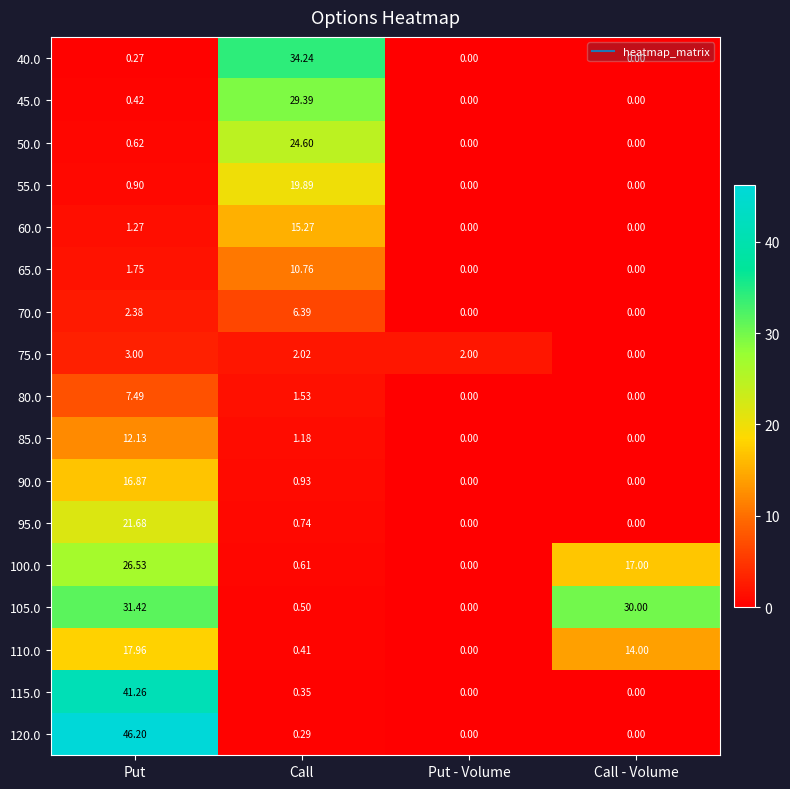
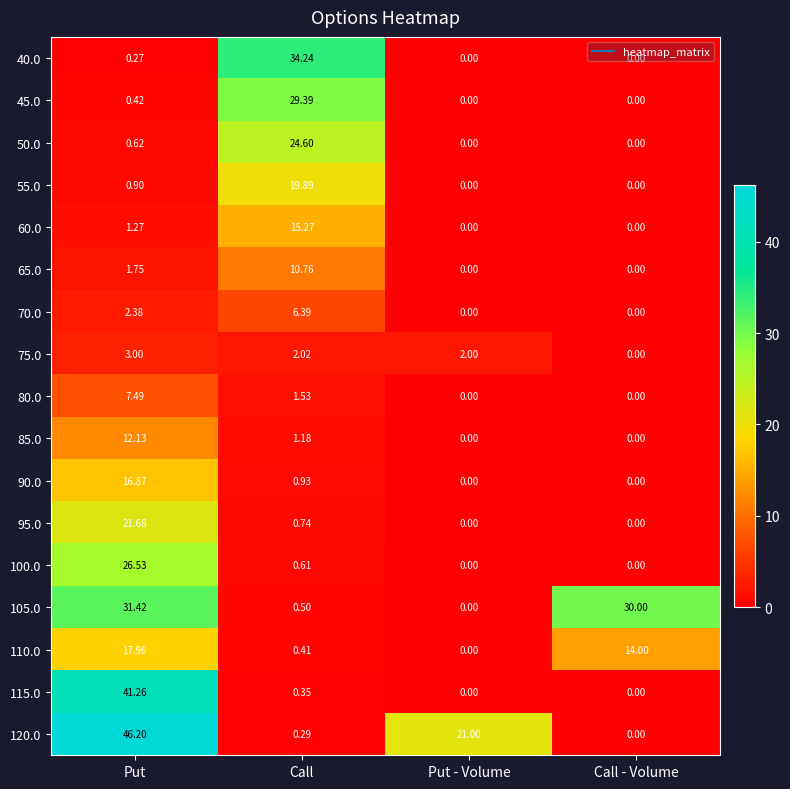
  {
    "40.0": {
      "Put": 0.27,
      "Call": 34.24,
      "Put - Volume": 0.00
    },
    "45.0": {
      "Put": 0.42,
      "Call": 29.39,
      "Put - Volume": 0.00,
      "Call - Volume": 0.00
    },
    "50.0": {
      "Put": 0.62,
      "Call": 24.60,
      "Put - Volume": 0.00,
      "Call - Volume": 0.00
    },
    "55.0": {
      "Put": 0.90,
      "Call": 19.89,
      "Put - Volume": 0.00,
      "Call - Volume": 0.00
    },
    "60.0": {
      "Put": 1.27,
      "Call": 15.27,
      "Put - Volume": 0.00,
      "Call - Volume": 0.00
    },
    "65.0": {
      "Put": 1.75,
      "Call": 10.76,
      "Put - Volume": 0.00,
      "Call - Volume": 0.00
    },
    "70.0": {
      "Put": 2.38,
      "Call": 6.39,
      "Put - Volume": 0.00,
      "Call - Volume": 0.00
    },
    "75.0": {
      "Put": 3.00,
      "Call": 2.02,
      "Put - Volume": 2.00,
      "Call - Volume": 0.00
    },
    "80.0": {
      "Put": 7.49,
      "Call": 1.53,
      "Put - Volume": 0.00,
      "Call - Volume": 0.00
    },
    "85.0": {
      "Put": 12.13,
      "Call": 1.18,
      "Put - Volume": 0.00,
      "Call - Volume": 0.00
    },
    "90.0": {
      "Put": 16.87,
      "Call": 0.93,
      "Put - Volume": 0.00,
      "Call - Volume": 0.00
    },
    "95.0": {
      "Put": 21.68,
      "Call": 0.74,
      "Put - Volume": 0.00,
      "Call - Volume": 0.00
    },
    "100.0": {
      "Put": 26.53,
      "Call": 0.61,
      "Put - Volume": 0.00,
-     "Call - Volume": 17.00
+     "Call - Volume": 0.00
    },
    "105.0": {
      "Put": 31.42,
      "Call": 0.50,
      "Put - Volume": 0.00,
      "Call - Volume": 30.00
    },
    "110.0": {
      "Put": 17.96,
      "Call": 0.41,
      "Put - Volume": 0.00,
      "Call - Volume": 14.00
    },
    "115.0": {
      "Put": 41.26,
      "Call": 0.35,
      "Put - Volume": 0.00,
      "Call - Volume": 0.00
    },
    "120.0": {
      "Put": 46.20,
      "Call": 0.29,
-     "Put - Volume": 0.00,
+     "Put - Volume": 21.00,
      "Call - Volume": 0.00
    }
  }
